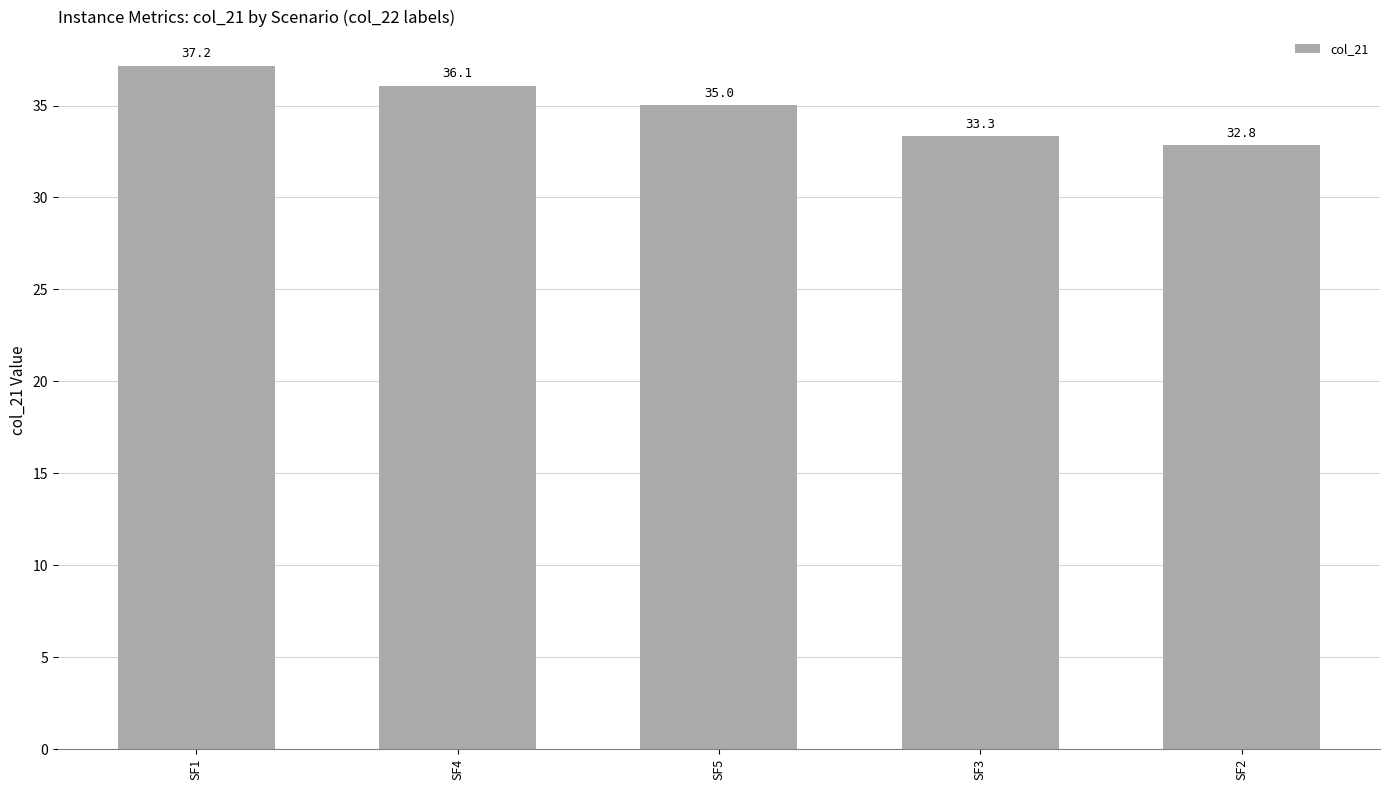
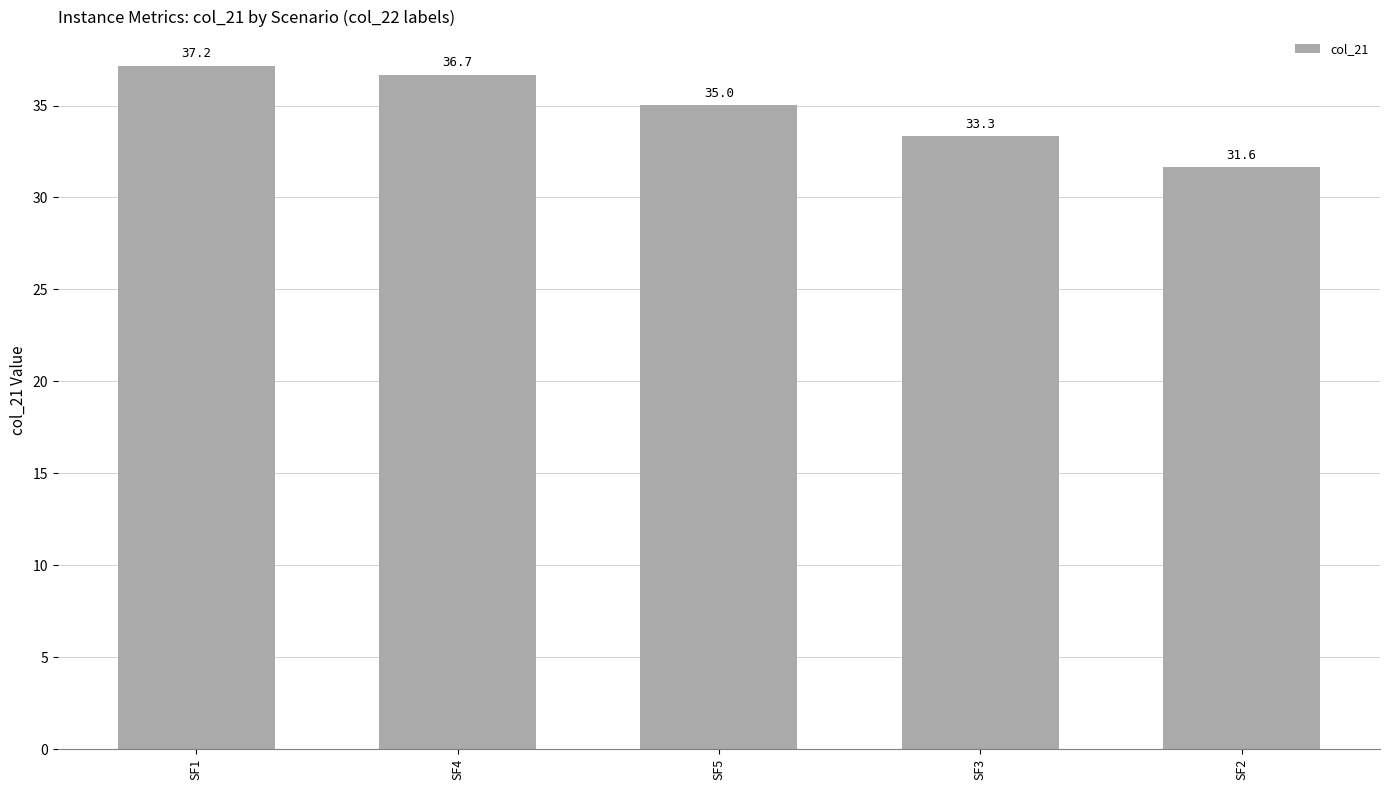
  {
    "SF1": 37.2,
-   "SF4": 36.1,
+   "SF4": 36.7,
    "SF5": 35.0,
    "SF3": 33.3,
-   "SF2": 32.8
+   "SF2": 31.6
  }
